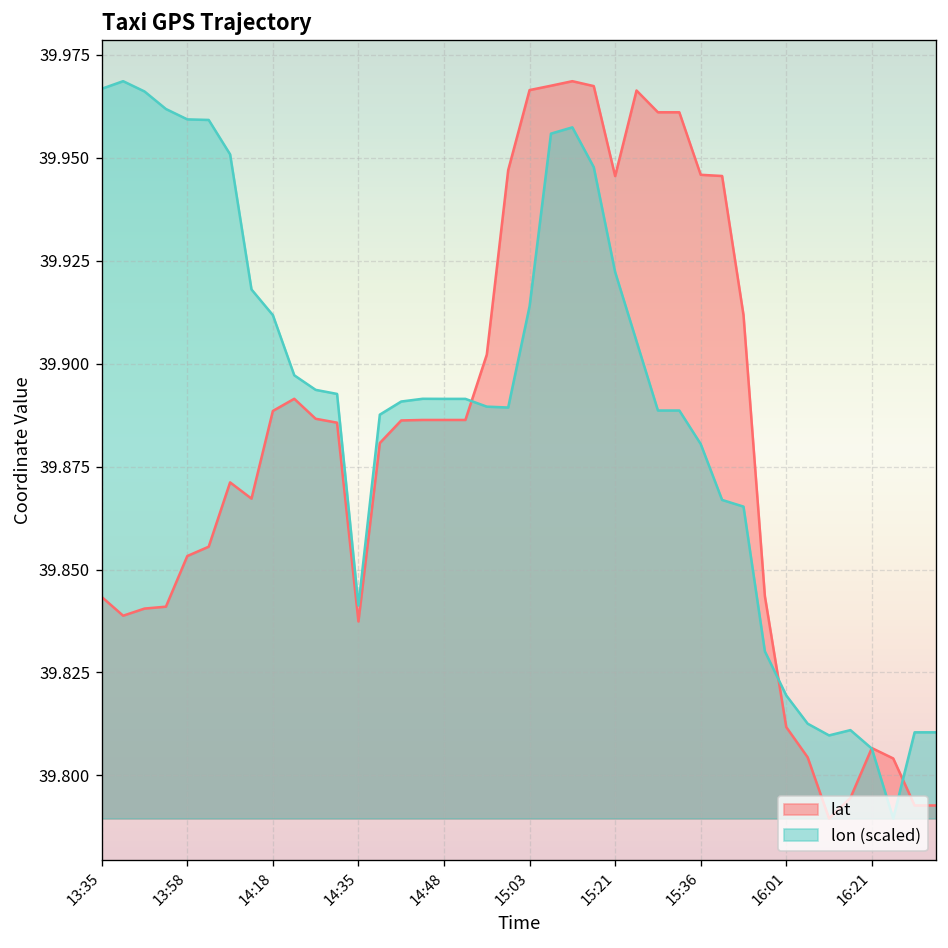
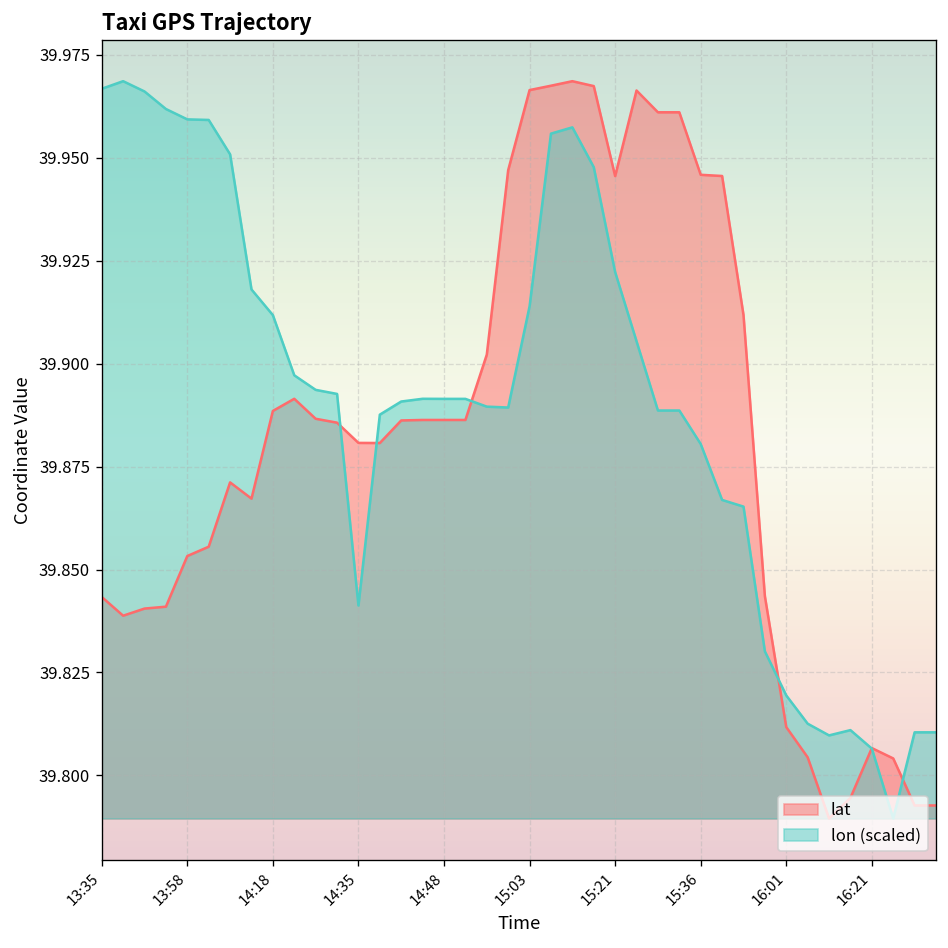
  {
    "lat": {
      "13:35": 39.843,
      "13:58": 39.853,
      "14:18": 39.889,
-     "14:35": 39.837,
+     "14:35": 39.881,
      "15:03": 39.966,
      "15:21": 39.946,
      "15:36": 39.946,
      "16:01": 39.812
    },
    "lon (scaled)": {
      "13:35": 39.967,
      "13:58": 39.959,
      "14:18": 39.912,
      "14:35": 39.841,
      "15:03": 39.914,
      "15:21": 39.922,
      "15:36": 39.880,
      "16:01": 39.819
    }
  }
